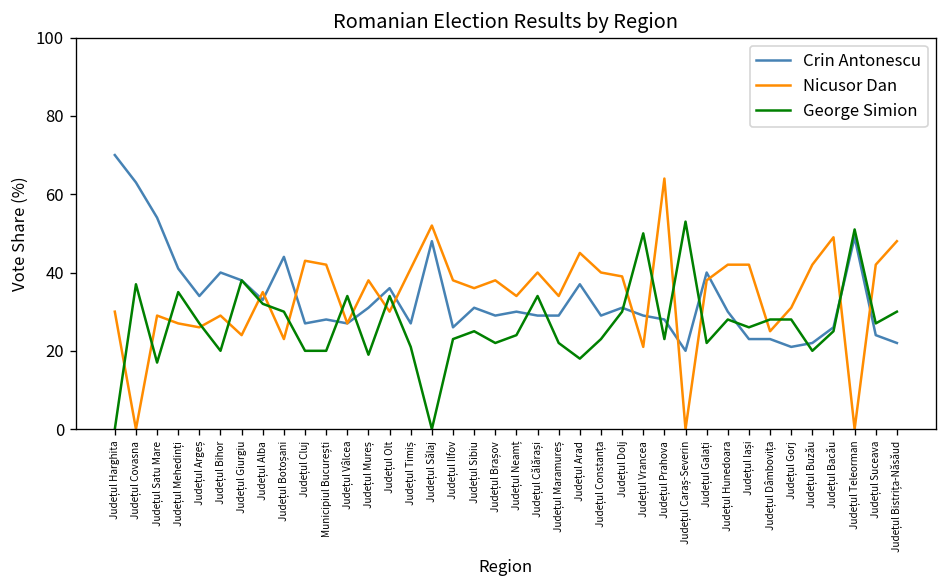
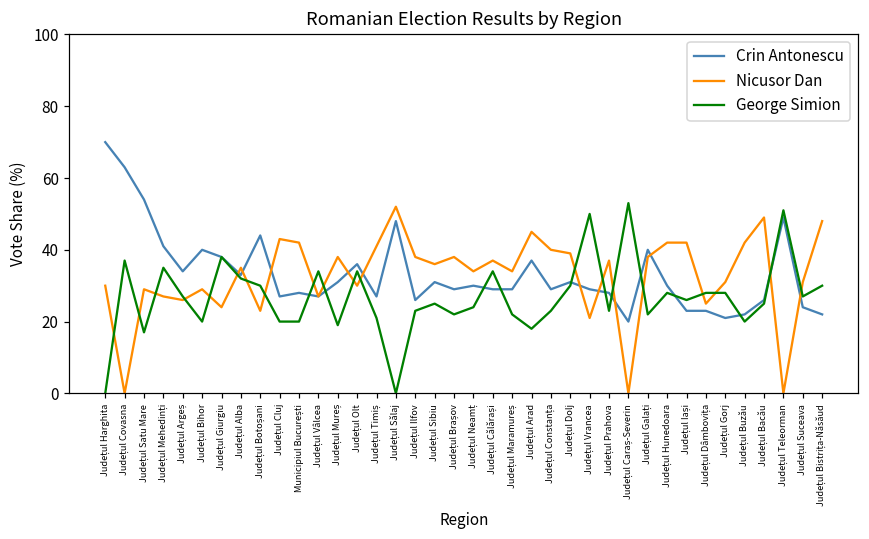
  {
    "Crin Antonescu": {
      "Județul Harghita": 70,
      "Județul Covasna": 63,
      "Județul Satu Mare": 54,
      "Județul Mehedinți": 41,
      "Județul Argeș": 34,
      "Județul Bihor": 40,
      "Județul Alba": 33,
      "Județul Botoșani": 44,
      "Județul Cluj": 27,
      "Municipiul București": 28,
      "Județul Mureș": 31,
      "Județul Olt": 36,
      "Județul Timiș": 27,
      "Județul Sălaj": 48,
      "Județul Ilfov": 26,
      "Județul Sibiu": 31,
      "Județul Brașov": 29,
      "Județul Neamț": 30,
      "Județul Călărași": 29,
      "Județul Maramureș": 29,
      "Județul Arad": 37,
      "Județul Constanța": 29,
      "Județul Dolj": 31,
      "Județul Vrancea": 29,
      "Județul Prahova": 28,
      "Județul Caraș-Severin": 20,
      "Județul Galați": 40,
      "Județul Hunedoara": 30,
      "Județul Iași": 23,
      "Județul Dâmbovița": 23,
      "Județul Gorj": 21,
      "Județul Buzău": 22,
      "Județul Bacău": 26,
      "Județul Teleorman": 49,
      "Județul Suceava": 24,
      "Județul Bistrița-Năsăud": 22
    },
    "Nicusor Dan": {
      "Județul Harghita": 30,
      "Județul Covasna": 0,
      "Județul Satu Mare": 29,
      "Județul Mehedinți": 27,
      "Județul Argeș": 26,
      "Județul Bihor": 29,
      "Județul Giurgiu": 24,
      "Județul Alba": 35,
      "Județul Botoșani": 23,
      "Județul Cluj": 43,
      "Municipiul București": 42,
      "Județul Mureș": 38,
      "Județul Olt": 30,
      "Județul Timiș": 41,
      "Județul Sălaj": 52,
      "Județul Ilfov": 38,
      "Județul Sibiu": 36,
      "Județul Brașov": 38,
      "Județul Neamț": 34,
-     "Județul Călărași": 40,
+     "Județul Călărași": 37,
      "Județul Maramureș": 34,
      "Județul Arad": 45,
      "Județul Constanța": 40,
      "Județul Dolj": 39,
      "Județul Vrancea": 21,
-     "Județul Prahova": 64,
+     "Județul Prahova": 37,
      "Județul Caraș-Severin": 0,
      "Județul Galați": 38,
      "Județul Hunedoara": 42,
      "Județul Iași": 42,
      "Județul Dâmbovița": 25,
      "Județul Gorj": 31,
      "Județul Buzău": 42,
      "Județul Bacău": 49,
      "Județul Teleorman": 0,
-     "Județul Suceava": 42,
+     "Județul Suceava": 31,
      "Județul Bistrița-Năsăud": 48
    },
    "George Simion": {
      "Județul Harghita": 0,
      "Județul Covasna": 37,
      "Județul Satu Mare": 17,
      "Județul Mehedinți": 35,
      "Județul Argeș": 27,
      "Județul Bihor": 20,
      "Județul Alba": 32,
      "Județul Botoșani": 30,
      "Județul Cluj": 20,
      "Municipiul București": 20,
      "Județul Vâlcea": 34,
      "Județul Mureș": 19,
      "Județul Olt": 34,
      "Județul Timiș": 21,
      "Județul Sălaj": 0,
      "Județul Ilfov": 23,
      "Județul Sibiu": 25,
      "Județul Brașov": 22,
      "Județul Neamț": 24,
      "Județul Călărași": 34,
      "Județul Maramureș": 22,
      "Județul Arad": 18,
      "Județul Constanța": 23,
      "Județul Dolj": 30,
      "Județul Vrancea": 50,
      "Județul Prahova": 23,
      "Județul Caraș-Severin": 53,
      "Județul Galați": 22,
      "Județul Hunedoara": 28,
      "Județul Iași": 26,
      "Județul Dâmbovița": 28,
      "Județul Gorj": 28,
      "Județul Buzău": 20,
      "Județul Bacău": 25,
      "Județul Teleorman": 51,
      "Județul Suceava": 27,
      "Județul Bistrița-Năsăud": 30
    }
  }
